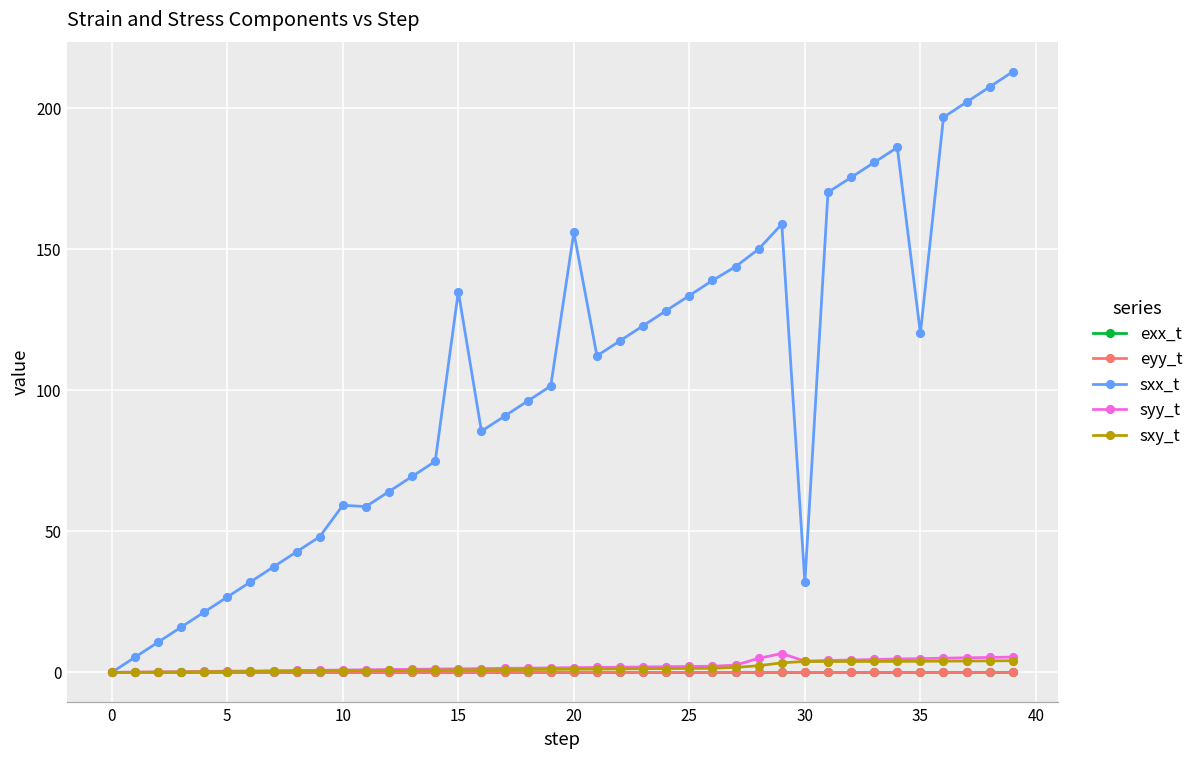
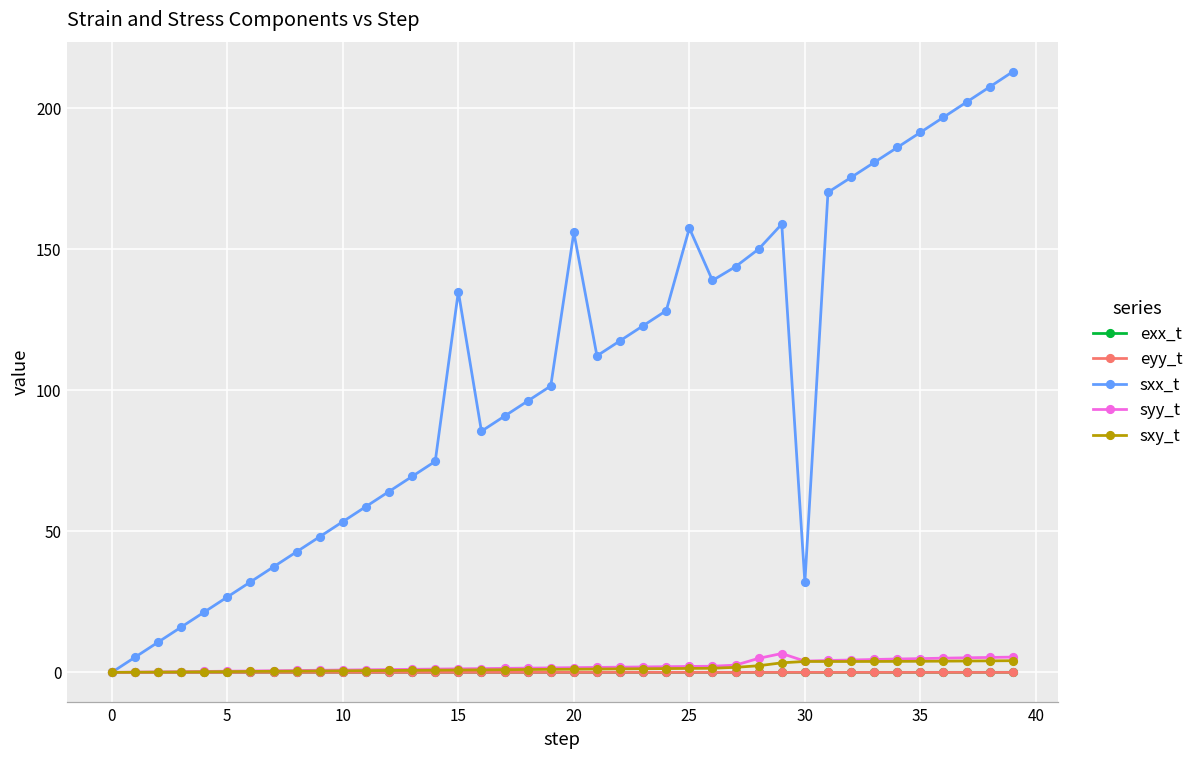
  {
    "eyy_t": {
      "20": 0,
      "25": 0,
      "30": 0,
      "35": 0
    },
    "sxx_t": {
      "5": 27,
-     "10": 59,
+     "10": 53,
      "15": 135,
      "20": 156,
-     "25": 134,
+     "25": 157,
      "30": 32,
-     "35": 120
+     "35": 191
    }
  }
